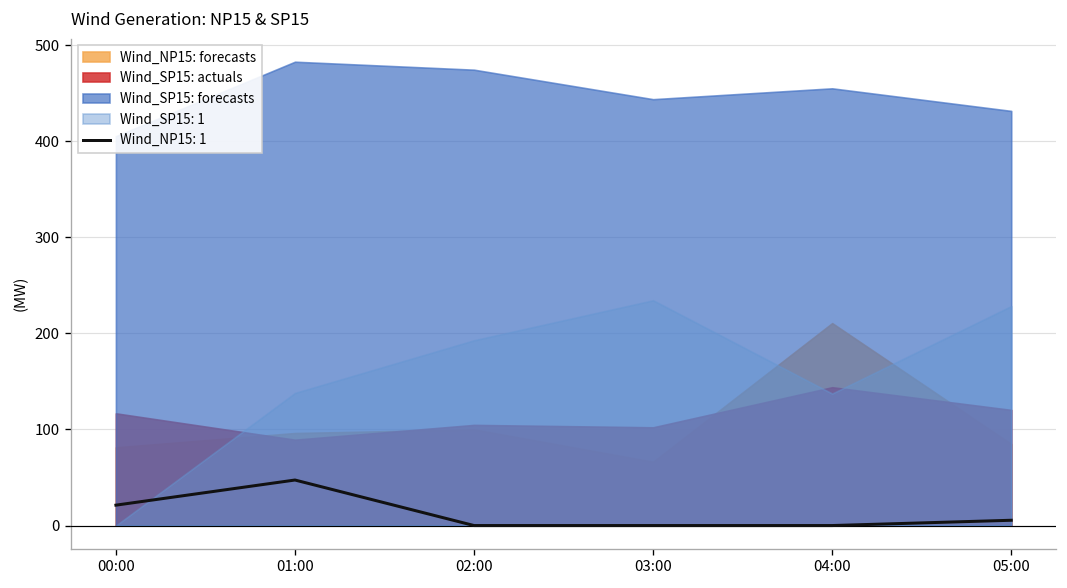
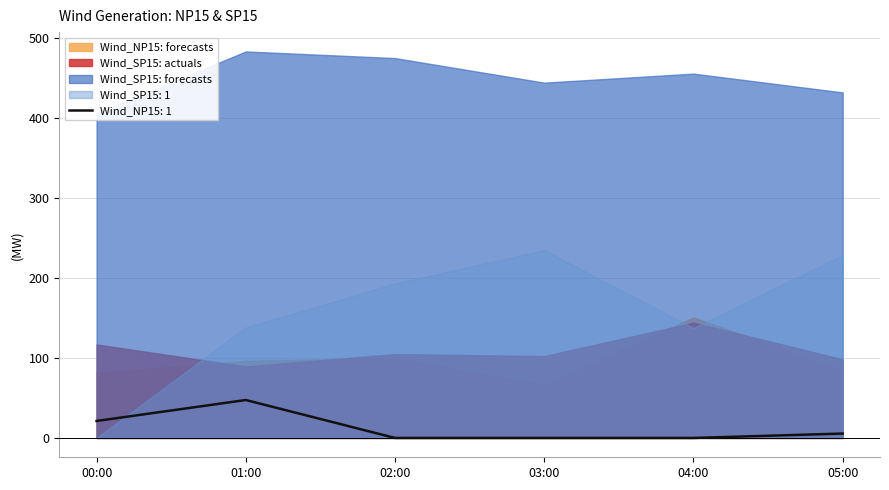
  {
    "Wind_NP15: forecasts": {
      "00:00": 80,
      "01:00": 100,
      "02:00": 100,
      "03:00": 70,
-     "04:00": 210,
+     "04:00": 150,
      "05:00": 80
    },
    "Wind_SP15: actuals": {
      "00:00": 120,
      "01:00": 90,
      "02:00": 100,
      "03:00": 100,
      "04:00": 140,
-     "05:00": 120
+     "05:00": 100
    },
    "Wind_NP15: 1": {
      "00:00": 20,
      "01:00": 50,
      "02:00": 0,
      "03:00": 0,
      "04:00": 0,
      "05:00": 10
    }
  }
